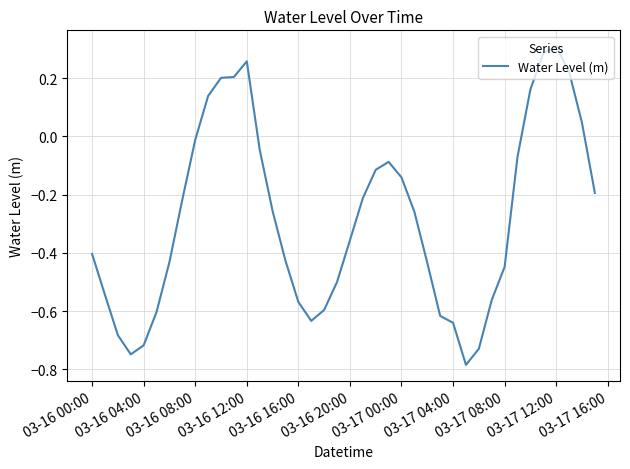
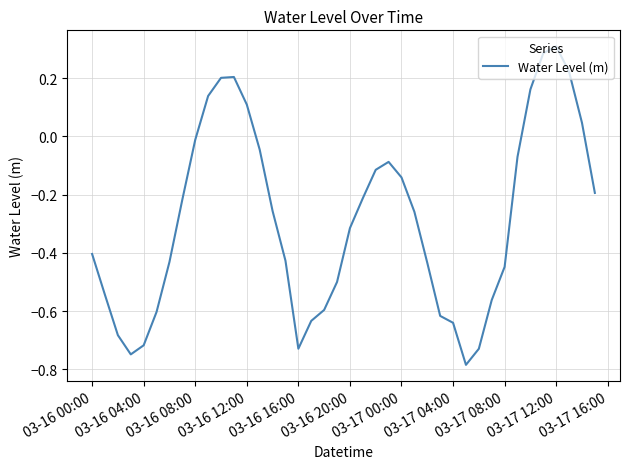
  {
    "03-16 00:00": -0.40,
    "03-16 04:00": -0.72,
    "03-16 08:00": -0.01,
-   "03-16 12:00": 0.26,
-   "03-16 16:00": -0.57,
-   "03-16 20:00": -0.36,
+   "03-16 12:00": 0.11,
+   "03-16 16:00": -0.73,
+   "03-16 20:00": -0.32,
    "03-17 00:00": -0.14,
    "03-17 04:00": -0.64,
    "03-17 08:00": -0.45
  }
